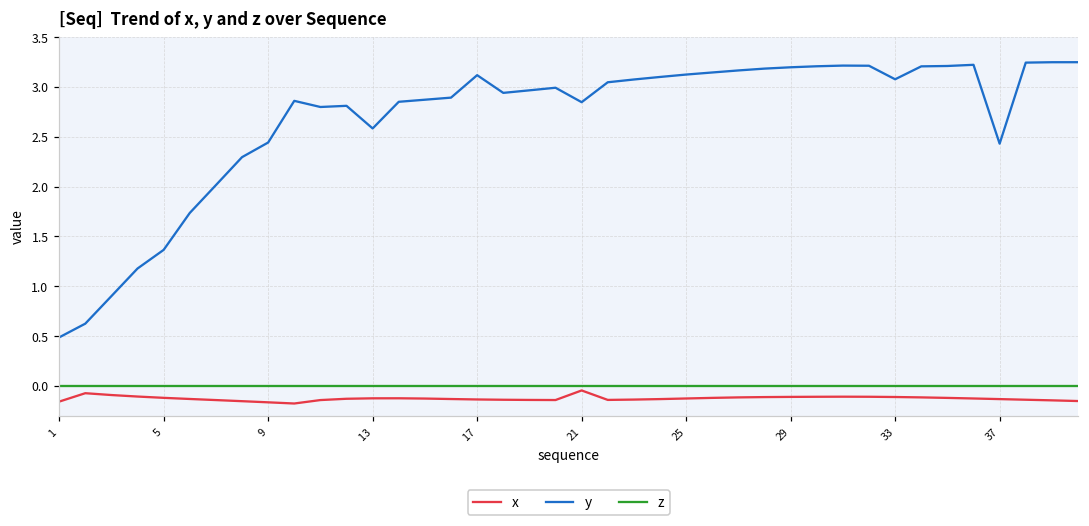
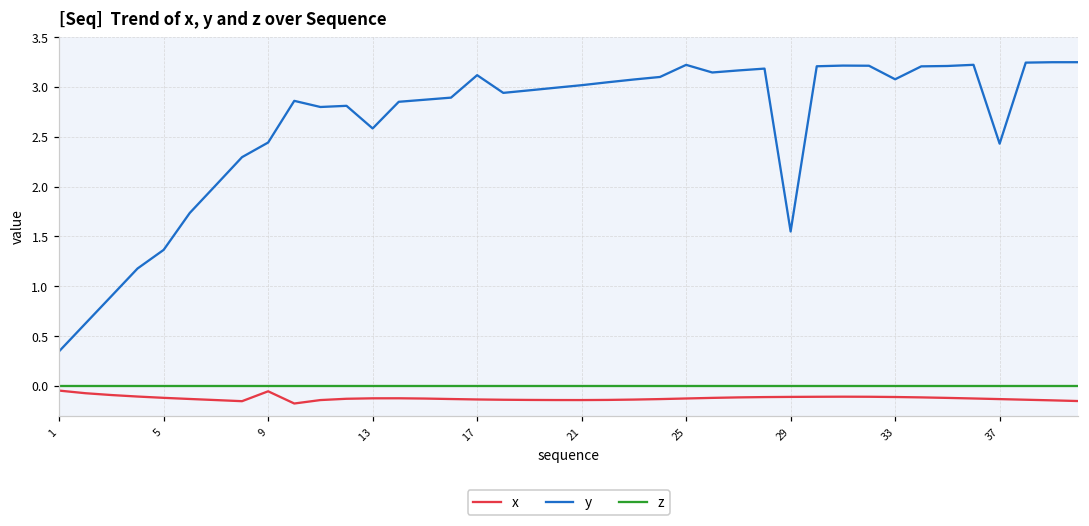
  {
    "x": {
-     "1": -0.2,
+     "1": 0.0,
      "5": -0.1,
-     "9": -0.2,
+     "9": -0.1,
      "13": -0.1,
      "17": -0.1,
-     "21": 0.0,
+     "21": -0.1,
      "25": -0.1,
      "29": -0.1,
      "33": -0.1,
      "37": -0.1
    },
    "y": {
-     "1": 0.5,
+     "1": 0.3,
      "5": 1.4,
      "9": 2.4,
      "13": 2.6,
      "17": 3.1,
-     "21": 2.8,
-     "25": 3.1,
-     "29": 3.2,
+     "21": 3.0,
+     "25": 3.2,
+     "29": 1.5,
      "33": 3.1,
      "37": 2.4
    },
    "z": {
      "1": 0.0,
      "5": 0.0,
      "9": 0.0,
      "13": 0.0,
      "17": 0.0,
      "21": 0.0,
      "25": 0.0,
      "29": 0.0,
      "33": 0.0,
      "37": 0.0
    }
  }
